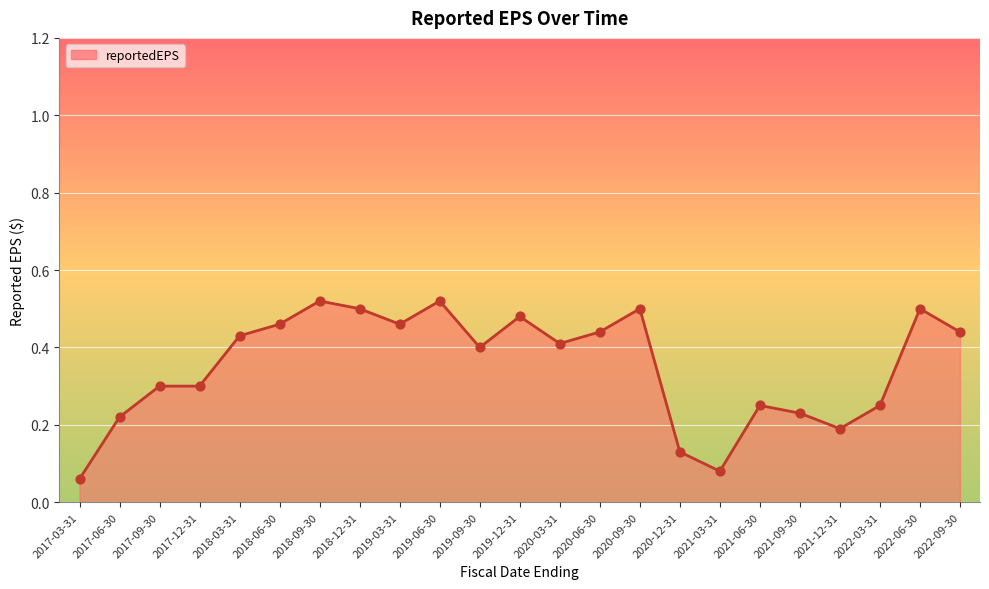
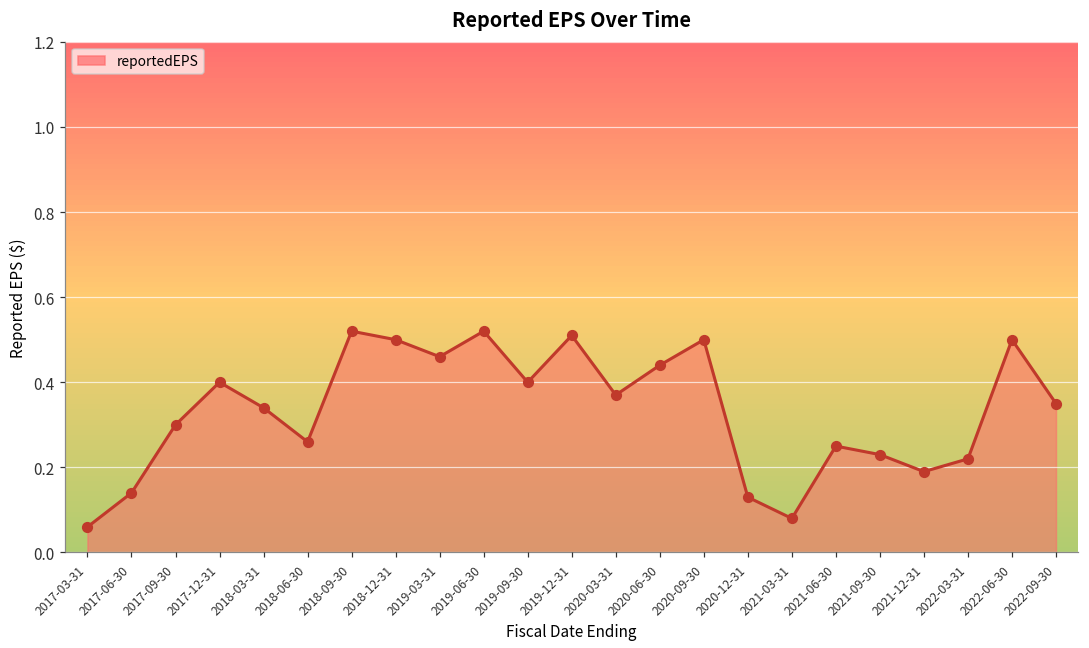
  {
    "2017-03-31": 0.06,
-   "2017-06-30": 0.22,
+   "2017-06-30": 0.14,
    "2017-09-30": 0.30,
-   "2017-12-31": 0.3,
-   "2018-03-31": 0.43,
-   "2018-06-30": 0.46,
+   "2017-12-31": 0.4,
+   "2018-03-31": 0.34,
+   "2018-06-30": 0.26,
    "2018-09-30": 0.52,
    "2018-12-31": 0.50,
    "2019-03-31": 0.46,
    "2019-06-30": 0.52,
    "2019-09-30": 0.40,
-   "2019-12-31": 0.48,
-   "2020-03-31": 0.41,
+   "2019-12-31": 0.51,
+   "2020-03-31": 0.37,
    "2020-06-30": 0.44,
    "2020-09-30": 0.50,
    "2020-12-31": 0.13,
    "2021-03-31": 0.08,
    "2021-06-30": 0.25,
    "2021-09-30": 0.23,
    "2021-12-31": 0.19,
-   "2022-03-31": 0.25,
+   "2022-03-31": 0.22,
    "2022-06-30": 0.50,
-   "2022-09-30": 0.44
+   "2022-09-30": 0.35
  }
